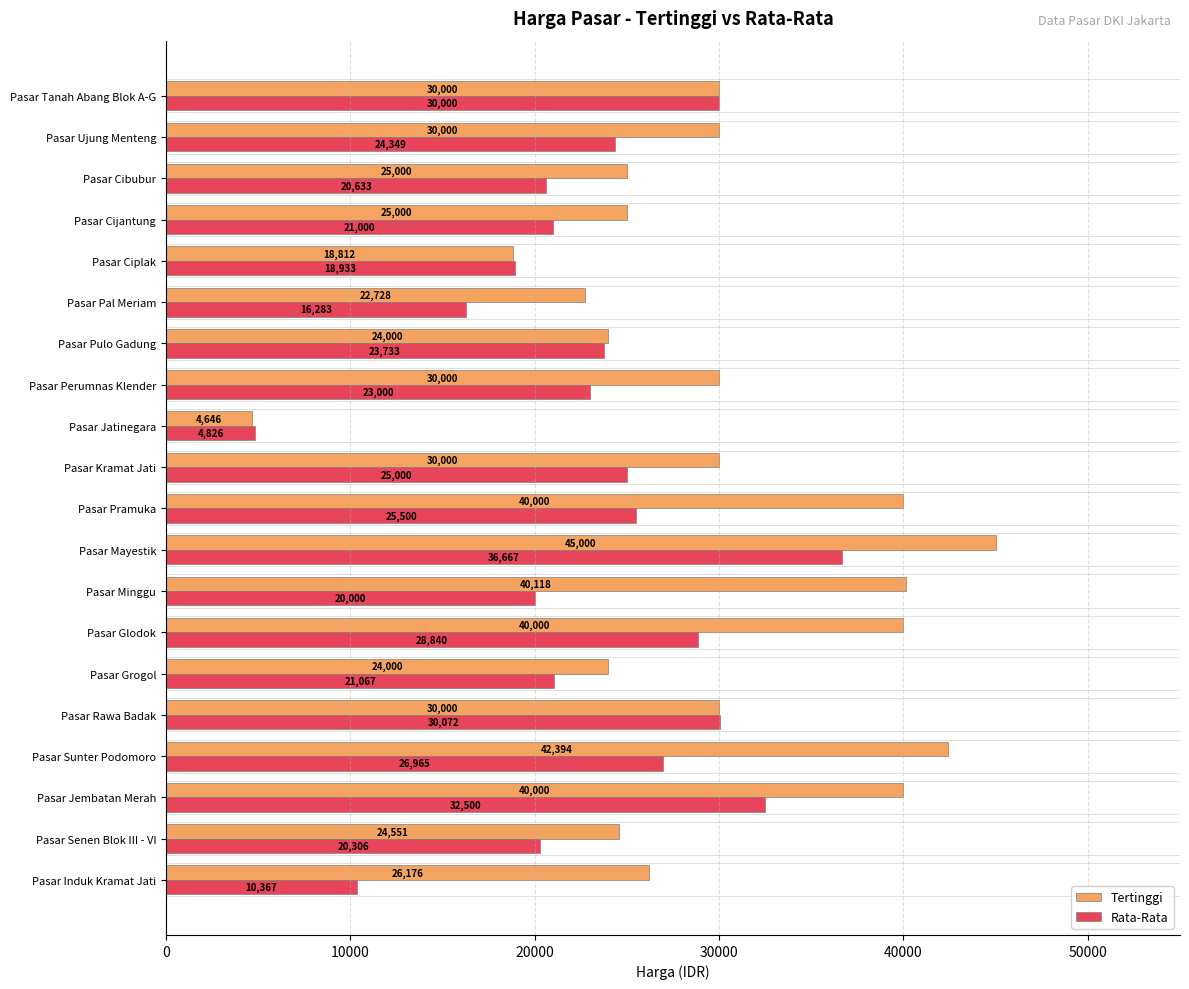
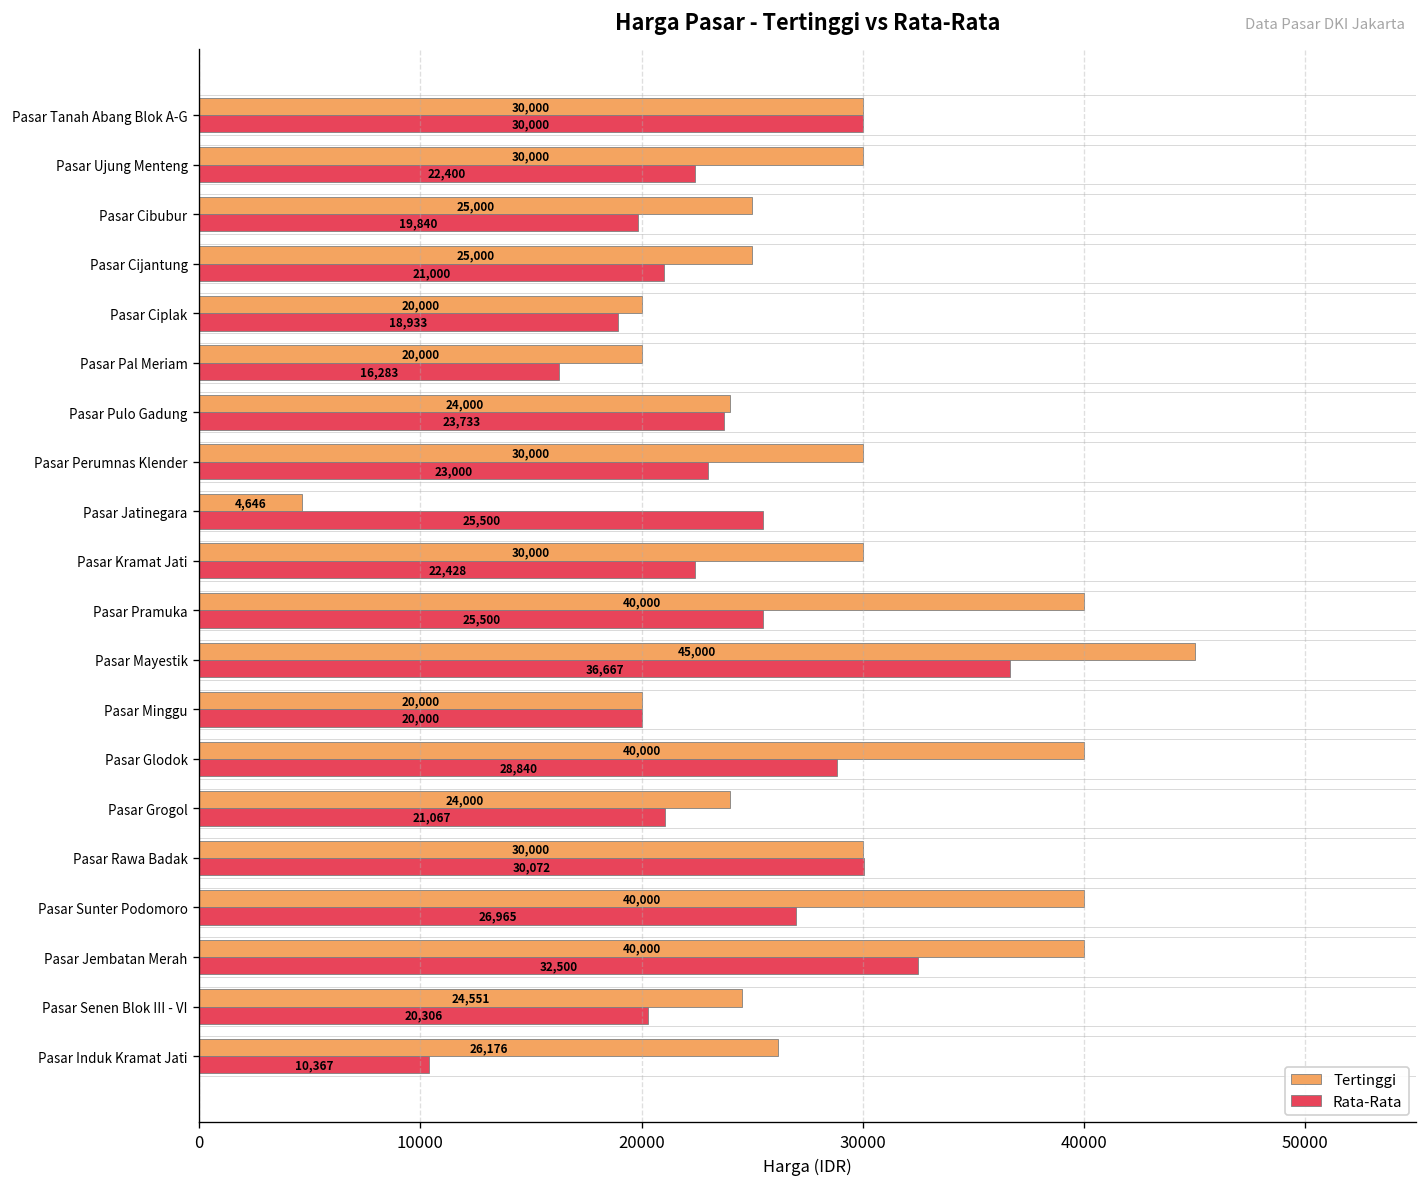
  {
    "Tertinggi": {
      "Pasar Tanah Abang Blok A-G": "30,000",
      "Pasar Ujung Menteng": "30,000",
      "Pasar Cibubur": "25,000",
      "Pasar Cijantung": "25,000",
-     "Pasar Ciplak": "18,812",
-     "Pasar Pal Meriam": "22,728",
+     "Pasar Ciplak": "20,000",
+     "Pasar Pal Meriam": "20,000",
      "Pasar Pulo Gadung": "24,000",
      "Pasar Perumnas Klender": "30,000",
      "Pasar Jatinegara": "4,646",
      "Pasar Kramat Jati": "30,000",
      "Pasar Pramuka": "40,000",
      "Pasar Mayestik": "45,000",
-     "Pasar Minggu": "40,118",
+     "Pasar Minggu": "20,000",
      "Pasar Glodok": "40,000",
      "Pasar Grogol": "24,000",
      "Pasar Rawa Badak": "30,000",
-     "Pasar Sunter Podomoro": "42,394",
+     "Pasar Sunter Podomoro": "40,000",
      "Pasar Jembatan Merah": "40,000",
      "Pasar Senen Blok III - VI": "24,551",
      "Pasar Induk Kramat Jati": "26,176"
    },
    "Rata-Rata": {
      "Pasar Tanah Abang Blok A-G": "30,000",
-     "Pasar Ujung Menteng": "24,349",
-     "Pasar Cibubur": "20,633",
+     "Pasar Ujung Menteng": "22,400",
+     "Pasar Cibubur": "19,840",
      "Pasar Cijantung": "21,000",
      "Pasar Ciplak": "18,933",
      "Pasar Pal Meriam": "16,283",
      "Pasar Pulo Gadung": "23,733",
      "Pasar Perumnas Klender": "23,000",
-     "Pasar Jatinegara": "4,826",
-     "Pasar Kramat Jati": "25,000",
+     "Pasar Jatinegara": "25,500",
+     "Pasar Kramat Jati": "22,428",
      "Pasar Pramuka": "25,500",
      "Pasar Mayestik": "36,667",
      "Pasar Minggu": "20,000",
      "Pasar Glodok": "28,840",
      "Pasar Grogol": "21,067",
      "Pasar Rawa Badak": "30,072",
      "Pasar Sunter Podomoro": "26,965",
      "Pasar Jembatan Merah": "32,500",
      "Pasar Senen Blok III - VI": "20,306",
      "Pasar Induk Kramat Jati": "10,367"
    }
  }
